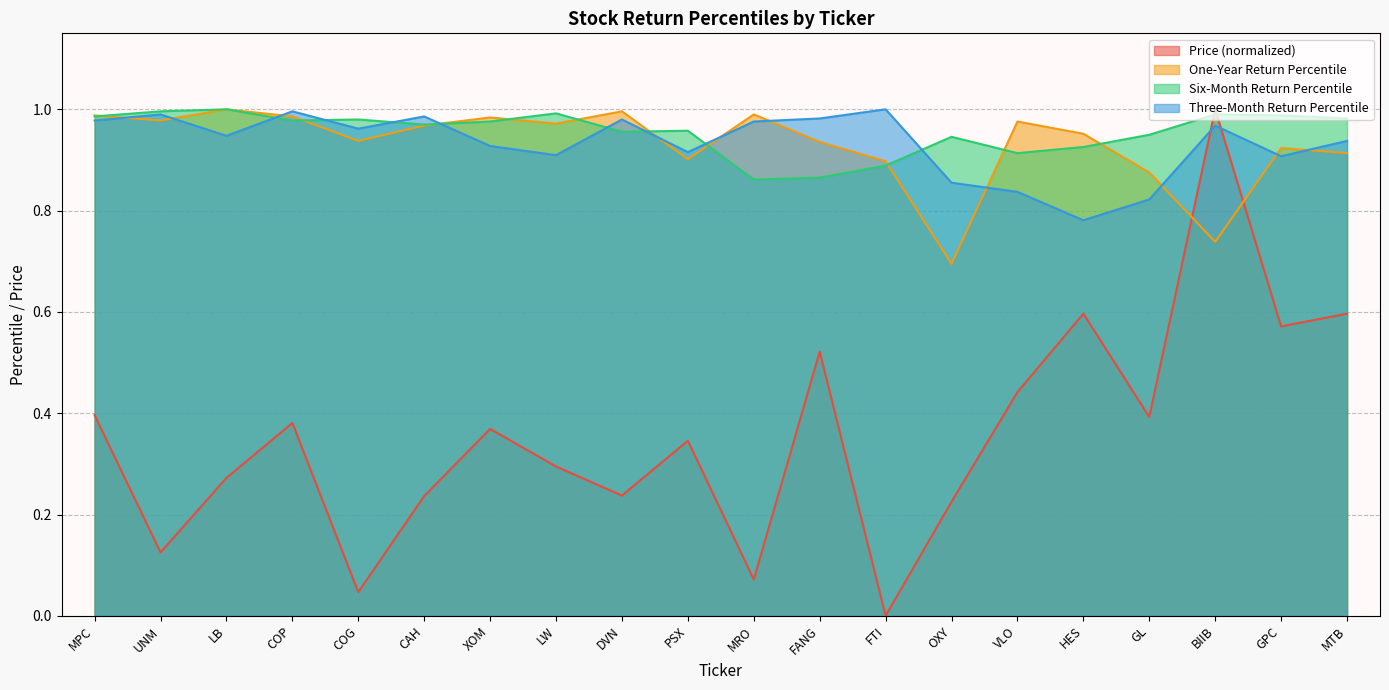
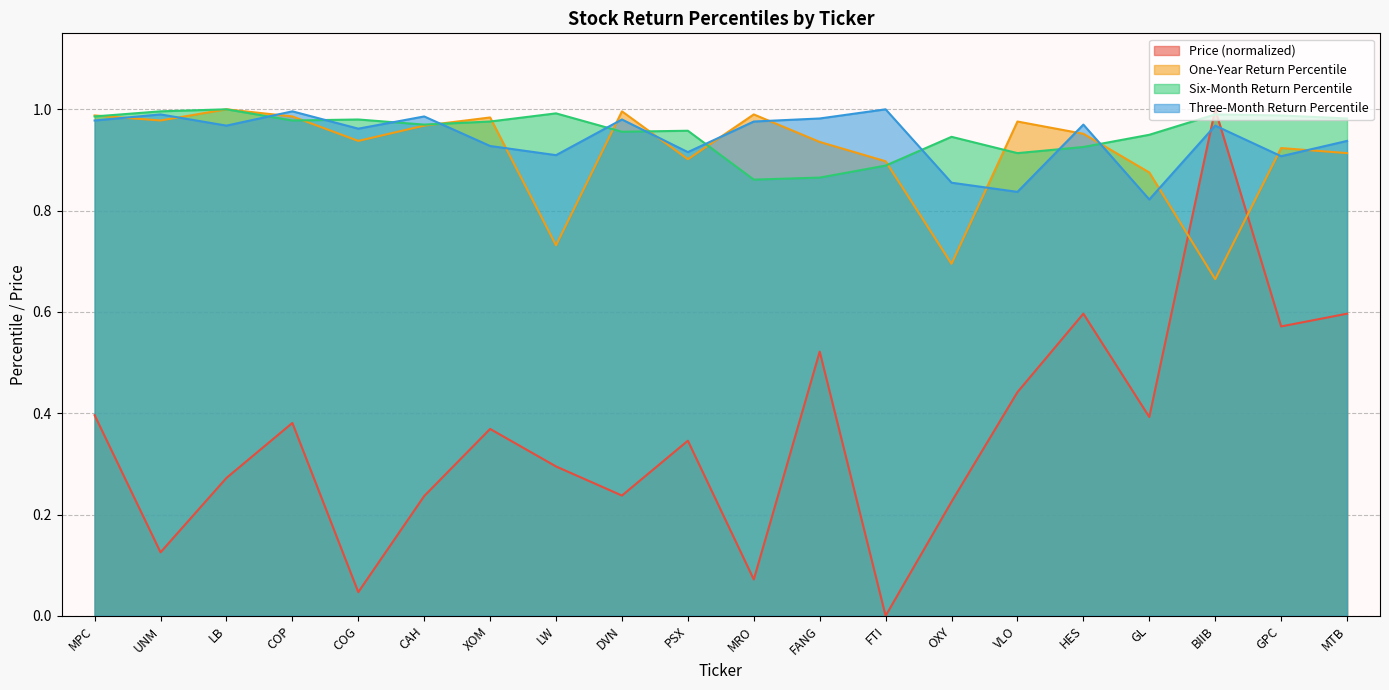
  {
    "Price (normalized)": {
      "MPC": 0.40,
      "UNM": 0.13,
      "LB": 0.27,
      "COP": 0.38,
      "COG": 0.05,
      "CAH": 0.24,
      "XOM": 0.37,
      "LW": 0.29,
      "DVN": 0.24,
      "PSX": 0.35,
      "MRO": 0.07,
      "FANG": 0.52,
      "FTI": 0.00,
      "OXY": 0.23,
      "VLO": 0.44,
      "HES": 0.60,
      "GL": 0.39,
      "GPC": 0.57,
      "MTB": 0.60
    },
    "One-Year Return Percentile": {
      "UNM": 0.98,
      "COP": 0.99,
      "COG": 0.94,
      "XOM": 0.98,
-     "LW": 0.97,
+     "LW": 0.73,
      "DVN": 1.00,
      "PSX": 0.90,
      "MRO": 0.99,
      "FANG": 0.94,
      "FTI": 0.90,
      "OXY": 0.70,
      "VLO": 0.98,
      "HES": 0.95,
      "GL": 0.88,
-     "BIIB": 0.74,
+     "BIIB": 0.66,
      "GPC": 0.92,
      "MTB": 0.91
    },
    "Six-Month Return Percentile": {
      "UNM": 1.00,
      "COP": 0.98,
      "COG": 0.98,
      "XOM": 0.98,
      "LW": 0.99,
      "DVN": 0.96,
      "PSX": 0.96,
      "MRO": 0.86,
      "FANG": 0.87,
      "FTI": 0.89,
      "OXY": 0.95,
      "VLO": 0.91,
      "HES": 0.93,
      "GL": 0.95
    },
    "Three-Month Return Percentile": {
      "MPC": 0.98,
      "UNM": 0.99,
-     "LB": 0.95,
+     "LB": 0.97,
      "COP": 1.00,
      "COG": 0.96,
      "CAH": 0.99,
      "XOM": 0.93,
      "LW": 0.91,
      "DVN": 0.98,
      "PSX": 0.92,
      "MRO": 0.98,
      "FANG": 0.98,
      "FTI": 1.00,
      "OXY": 0.86,
      "VLO": 0.84,
-     "HES": 0.78,
+     "HES": 0.97,
      "GL": 0.82,
      "BIIB": 0.97,
      "GPC": 0.91,
      "MTB": 0.94
    }
  }
